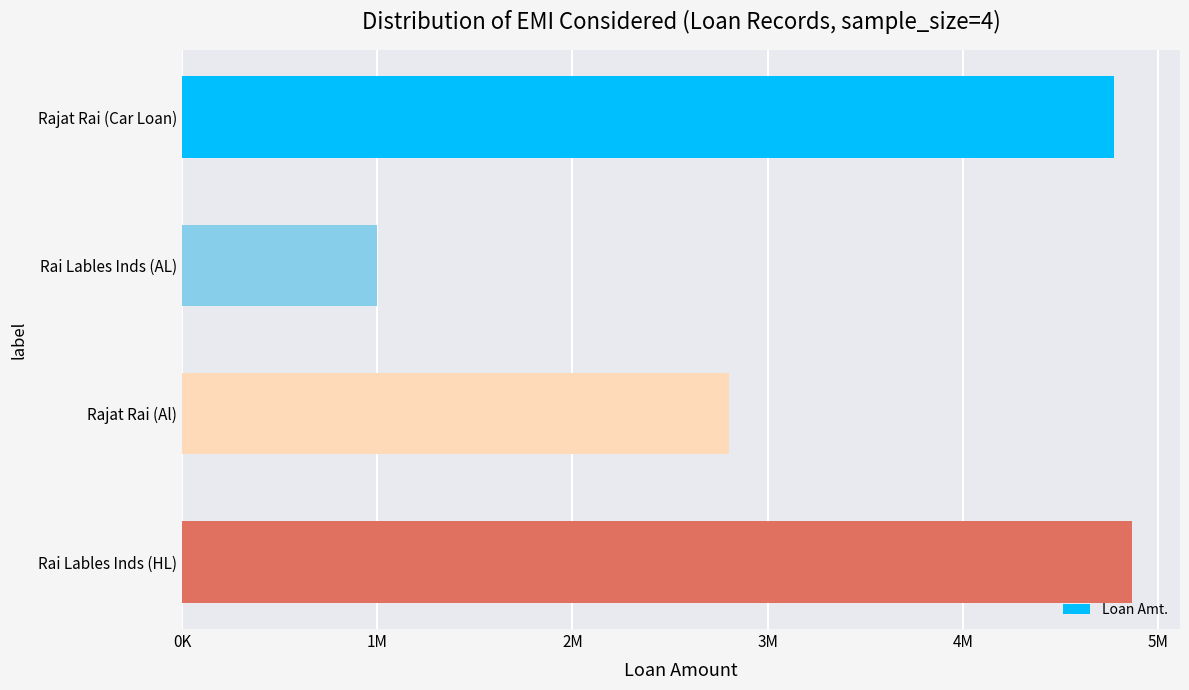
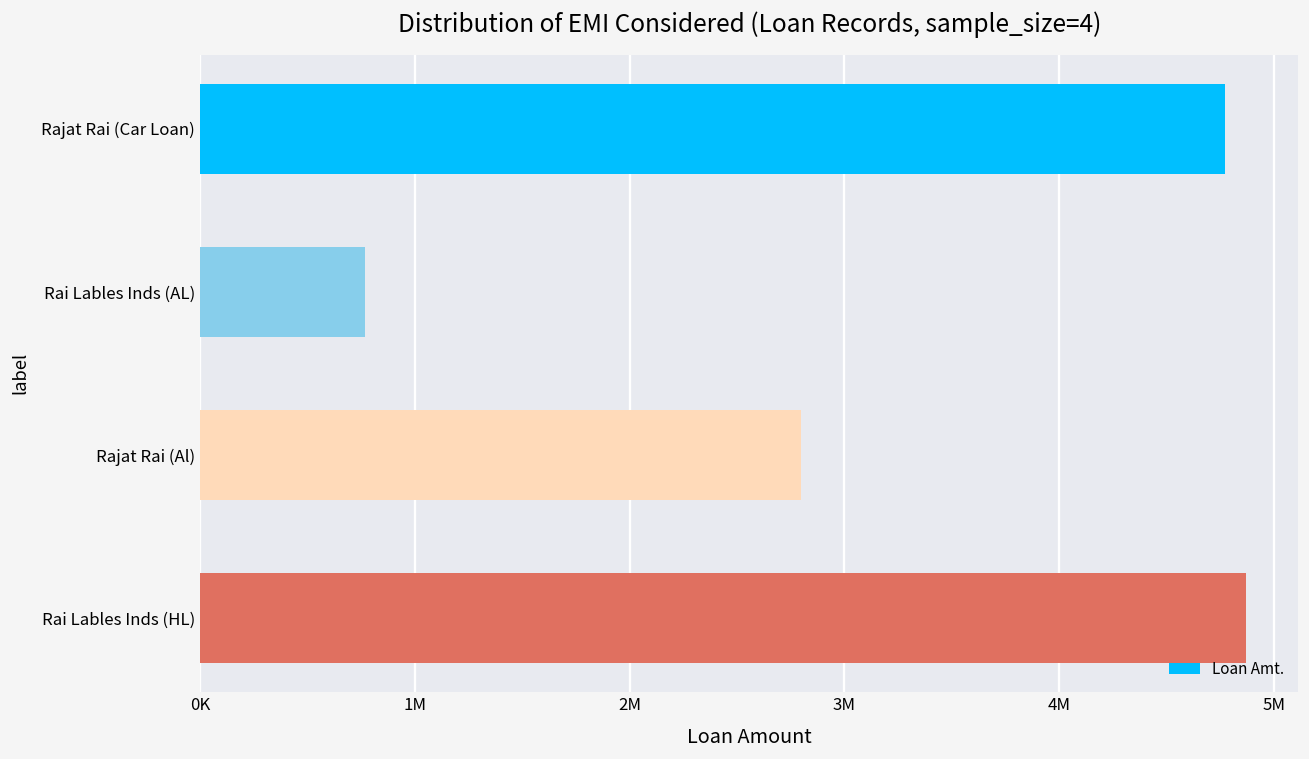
  {
    "Rajat Rai (Car Loan)": 4770000,
-   "Rai Lables Inds (AL)": 1000000,
+   "Rai Lables Inds (AL)": 770000,
    "Rajat Rai (Al)": 2800000,
    "Rai Lables Inds (HL)": 4870000
  }
